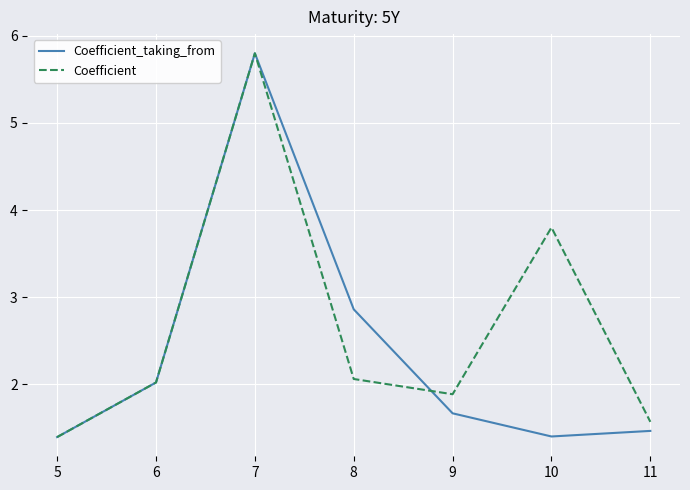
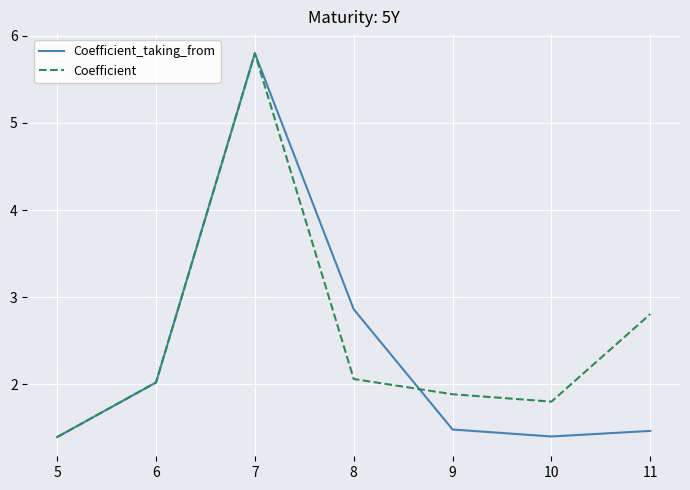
  {
    "Coefficient_taking_from": {
      "8": 2.9,
-     "9": 1.7,
+     "9": 1.5,
      "10": 1.4,
      "11": 1.5
    },
    "Coefficient": {
      "8": 2.1,
      "9": 1.9,
-     "10": 3.8,
-     "11": 1.6
+     "10": 1.8,
+     "11": 2.8
    }
  }
